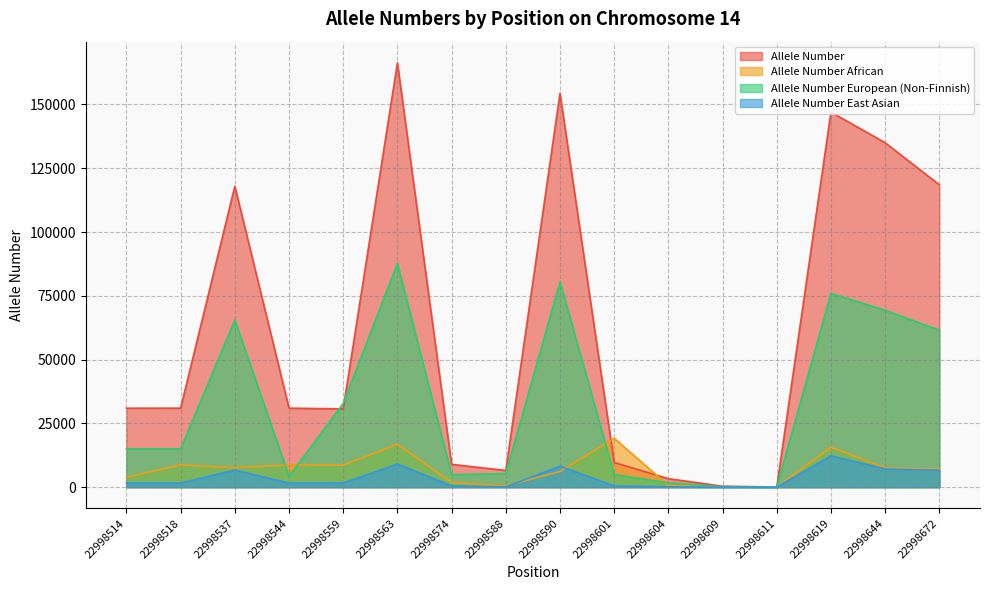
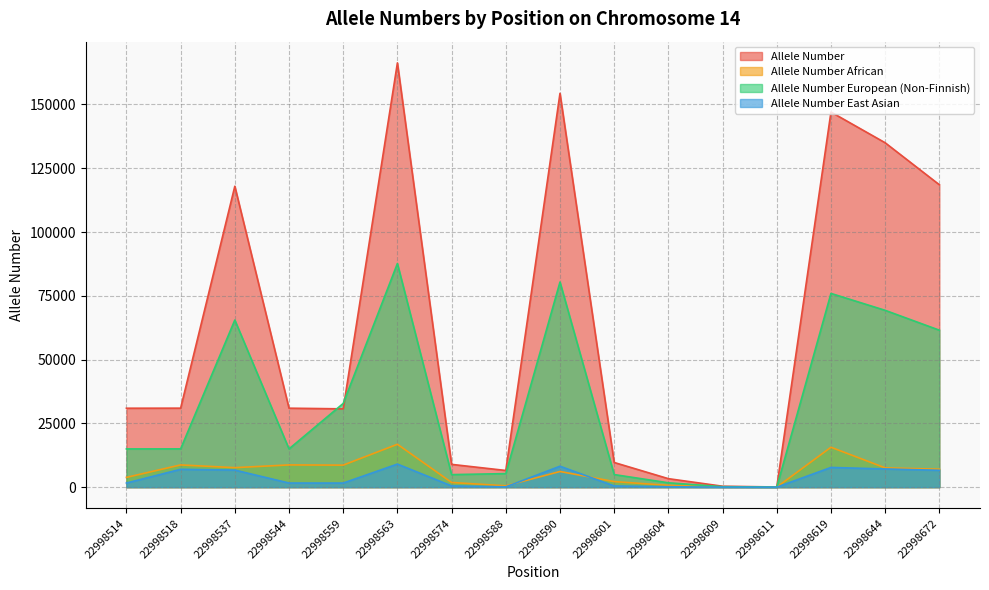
  {
    "Allele Number": {
      "22998514": 31000,
      "22998518": 31000,
      "22998537": 118000,
      "22998544": 31000,
      "22998559": 31000,
      "22998563": 166000,
      "22998574": 9000,
      "22998588": 7000,
      "22998590": 154000,
      "22998601": 10000,
      "22998604": 3000,
      "22998644": 135000,
      "22998672": 119000
    },
    "Allele Number African": {
      "22998514": 4000,
      "22998518": 9000,
      "22998544": 9000,
      "22998559": 9000,
      "22998563": 17000,
      "22998574": 2000,
      "22998590": 6000,
-     "22998601": 19000,
+     "22998601": 2000,
      "22998619": 16000
    },
    "Allele Number European (Non-Finnish)": {
      "22998514": 15000,
      "22998518": 15000,
      "22998537": 66000,
-     "22998544": 4000,
+     "22998544": 15000,
      "22998559": 33000,
      "22998563": 88000,
      "22998574": 5000,
      "22998588": 5000,
      "22998590": 80000,
      "22998601": 5000,
      "22998604": 2000,
      "22998619": 76000,
      "22998644": 69000,
      "22998672": 62000
    },
    "Allele Number East Asian": {
      "22998514": 2000,
-     "22998518": 2000,
+     "22998518": 7000,
      "22998544": 2000,
      "22998559": 2000,
      "22998563": 9000,
      "22998574": 0,
      "22998590": 8000,
      "22998601": 0,
-     "22998619": 12000
+     "22998619": 8000
    }
  }
